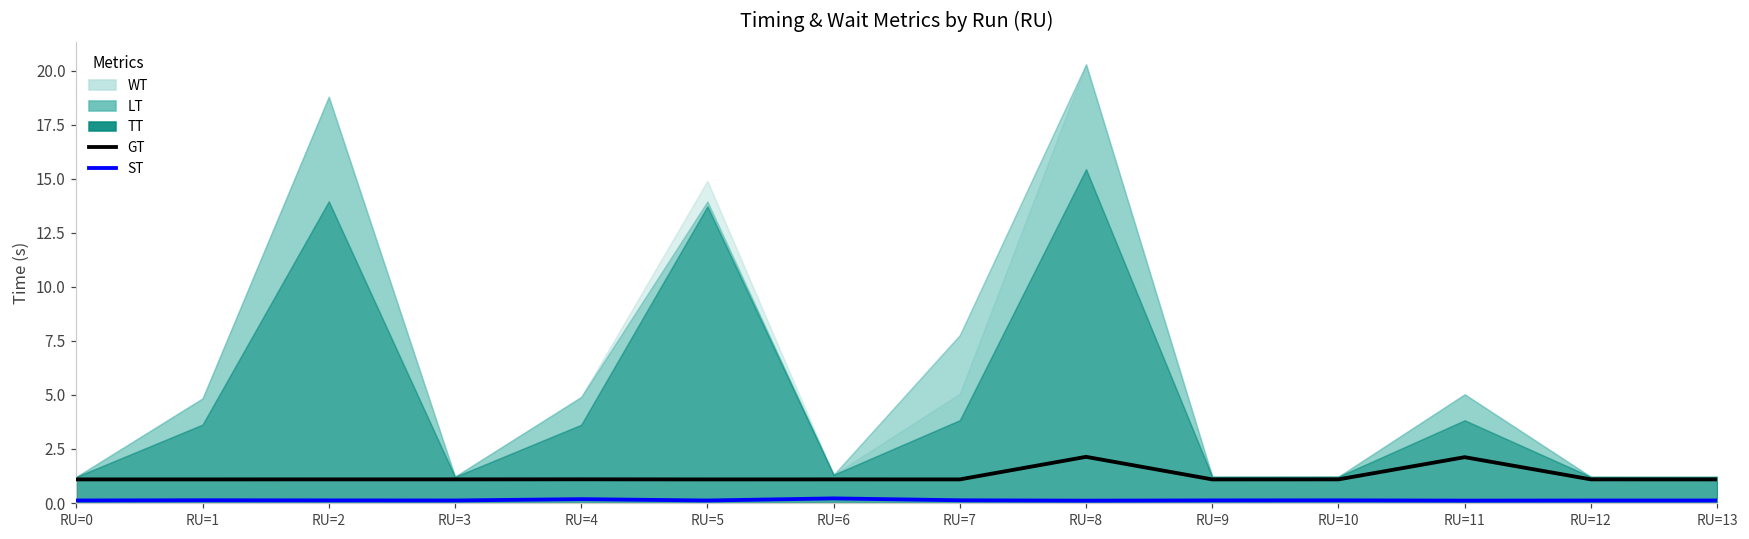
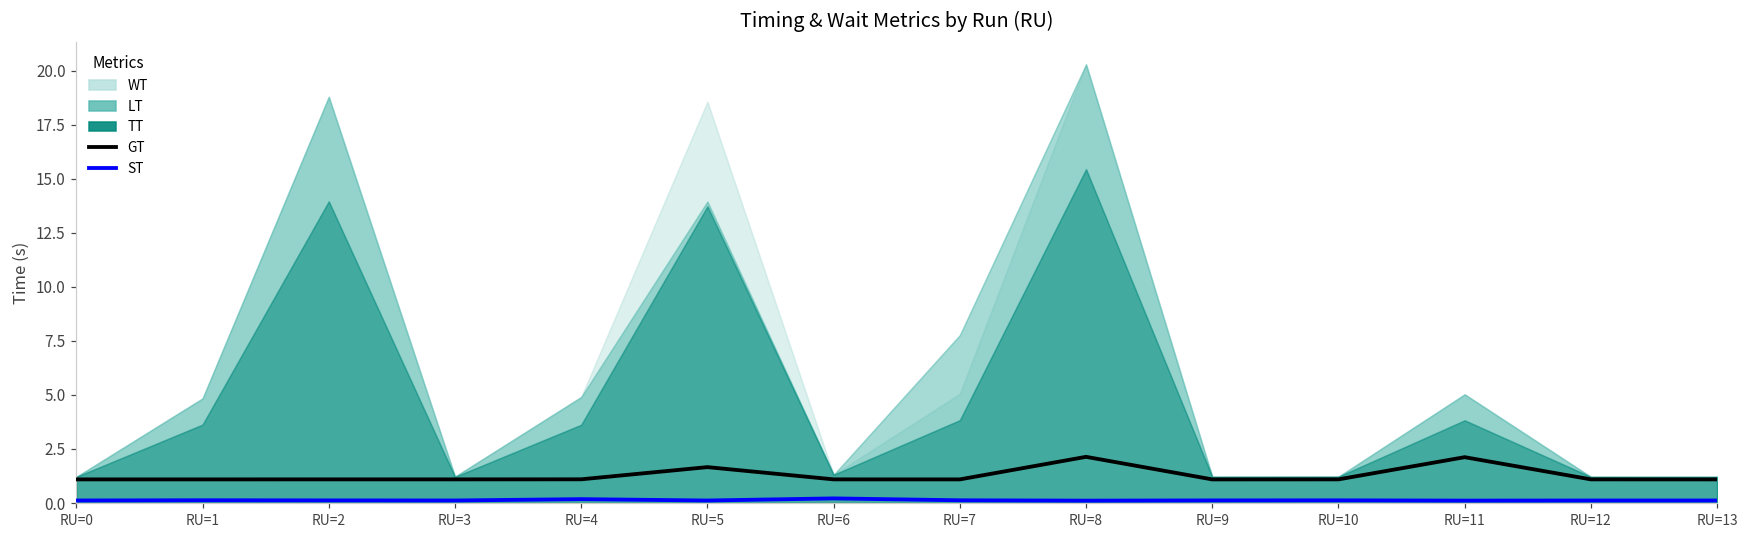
  {
    "GT": {
      "RU=1": 1.1,
      "RU=2": 1.1,
      "RU=4": 1.1,
-     "RU=5": 1.1,
+     "RU=5": 1.7,
      "RU=6": 1.1,
      "RU=7": 1.1,
      "RU=8": 2.1,
      "RU=11": 2.1
    },
    "WT": {
-     "RU=5": 14.9,
+     "RU=5": 18.6,
      "RU=7": 5.0
    },
    "ST": {
      "RU=0": 0.1,
      "RU=1": 0.1,
      "RU=2": 0.1,
      "RU=3": 0.1,
      "RU=4": 0.2,
      "RU=5": 0.1,
      "RU=6": 0.2,
      "RU=7": 0.1,
      "RU=8": 0.1,
      "RU=9": 0.1,
      "RU=10": 0.1,
      "RU=11": 0.1,
      "RU=12": 0.1,
      "RU=13": 0.1
    },
    "LT": {
      "RU=5": 13.9,
      "RU=7": 7.8
    },
    "TT": {
      "RU=1": 3.6,
      "RU=2": 13.9,
      "RU=4": 3.6,
      "RU=5": 13.7,
      "RU=7": 3.8,
      "RU=8": 15.4,
      "RU=11": 3.8
    }
  }
